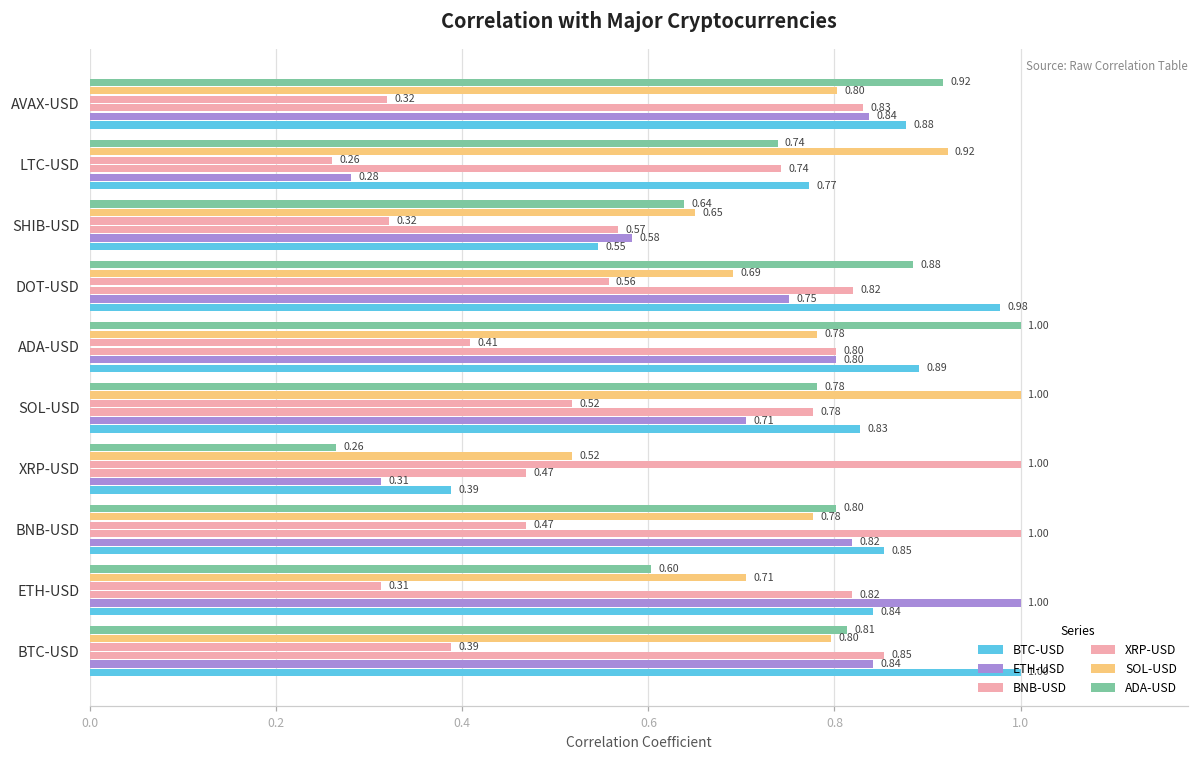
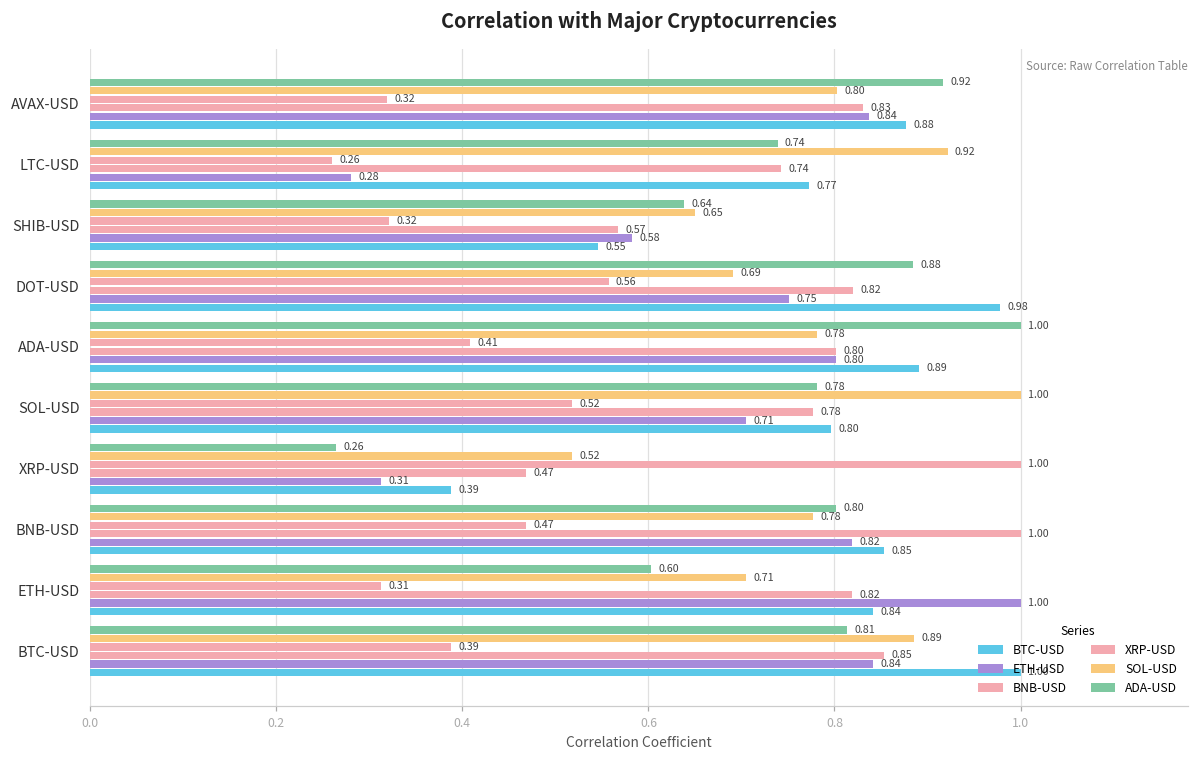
  {
    "BTC-USD": {
      "AVAX-USD": 0.88,
      "LTC-USD": 0.77,
      "SHIB-USD": 0.55,
      "DOT-USD": 0.98,
      "ADA-USD": 0.89,
-     "SOL-USD": 0.83,
+     "SOL-USD": 0.80,
      "XRP-USD": 0.39,
      "BNB-USD": 0.85,
      "ETH-USD": 0.84,
      "BTC-USD": 1.00
    },
    "ETH-USD": {
      "LTC-USD": 0.28,
      "SHIB-USD": 0.58,
      "DOT-USD": 0.75,
      "SOL-USD": 0.71,
      "XRP-USD": 0.31,
      "BNB-USD": 0.82,
      "ETH-USD": 1.00,
      "BTC-USD": 0.84
    },
    "SOL-USD": {
      "AVAX-USD": 0.80,
      "LTC-USD": 0.92,
      "SHIB-USD": 0.65,
      "DOT-USD": 0.69,
      "ADA-USD": 0.78,
      "SOL-USD": 1.00,
      "XRP-USD": 0.52,
      "BNB-USD": 0.78,
      "ETH-USD": 0.71,
-     "BTC-USD": 0.80
+     "BTC-USD": 0.89
    },
    "ADA-USD": {
      "AVAX-USD": 0.92,
      "LTC-USD": 0.74,
      "SHIB-USD": 0.64,
      "DOT-USD": 0.88,
      "ADA-USD": 1.00,
      "SOL-USD": 0.78,
      "XRP-USD": 0.26,
      "BNB-USD": 0.80,
      "ETH-USD": 0.60,
      "BTC-USD": 0.81
    }
  }
